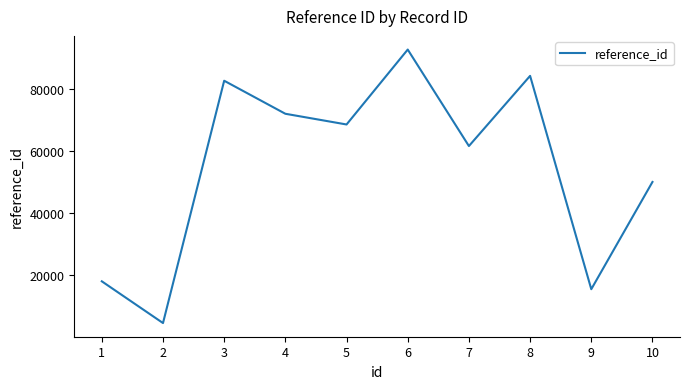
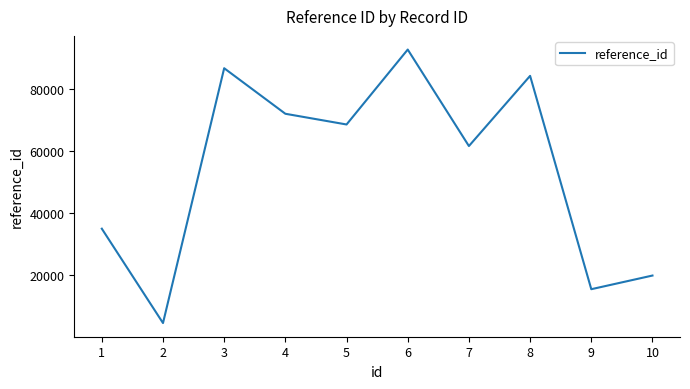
  {
-   "1": 18000,
+   "1": 35000,
    "2": 5000,
-   "3": 83000,
+   "3": 87000,
    "4": 72000,
    "5": 69000,
    "6": 93000,
    "7": 62000,
    "8": 84000,
    "9": 15000,
-   "10": 50000
+   "10": 20000
  }
